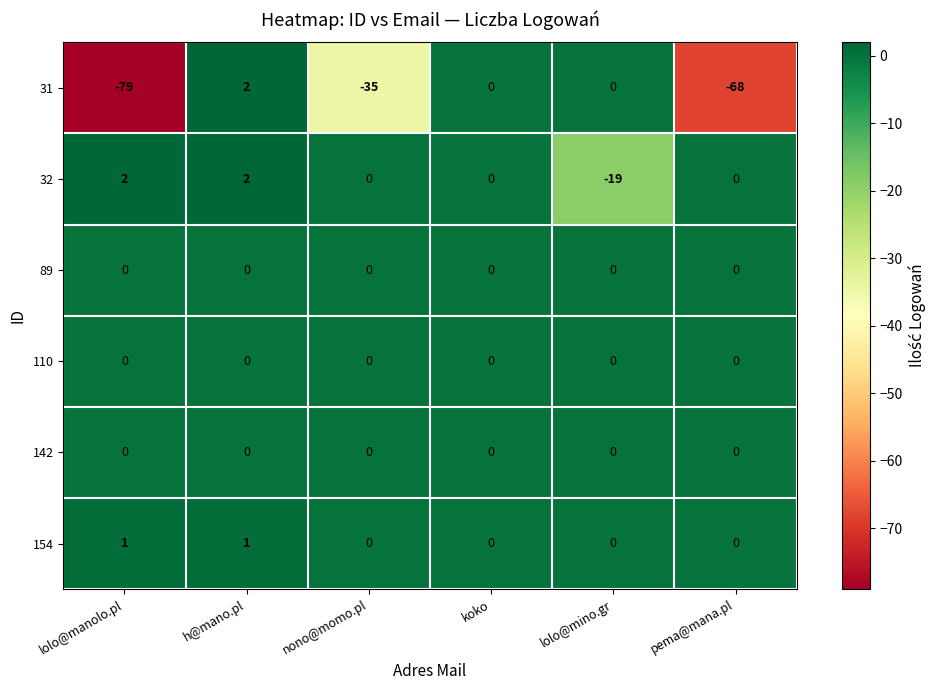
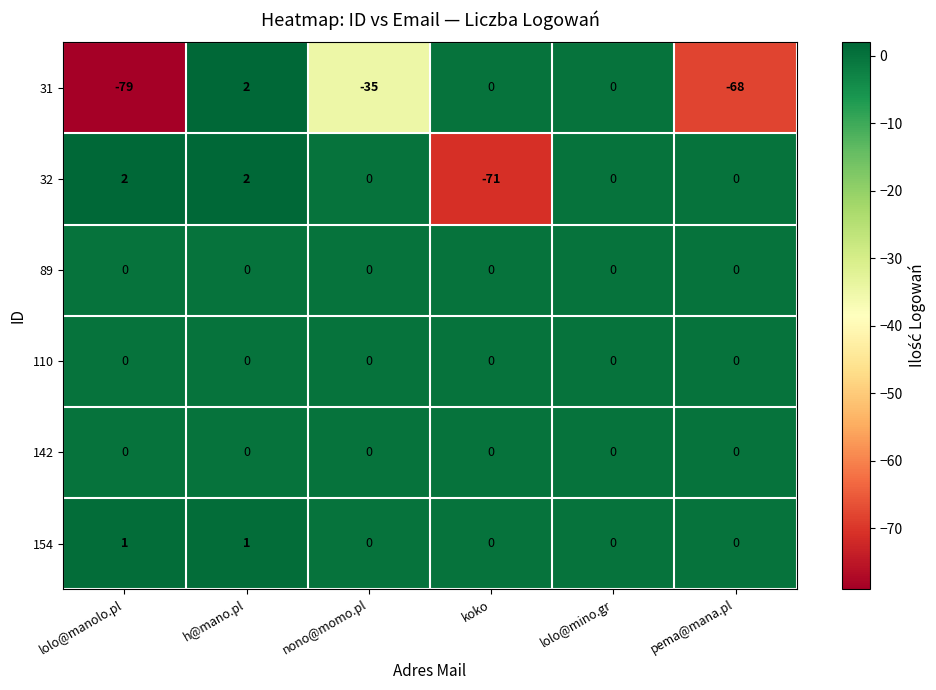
  {
    "31": {
      "lolo@manolo.pl": -79,
      "h@mano.pl": 2,
      "nono@momo.pl": -35,
      "koko": 0,
      "lolo@mino.gr": 0,
      "pema@mana.pl": -68
    },
    "32": {
      "lolo@manolo.pl": 2,
      "h@mano.pl": 2,
      "nono@momo.pl": 0,
-     "koko": 0,
-     "lolo@mino.gr": -19,
+     "koko": -71,
+     "lolo@mino.gr": 0,
      "pema@mana.pl": 0
    },
    "89": {
      "lolo@manolo.pl": 0,
      "h@mano.pl": 0,
      "nono@momo.pl": 0,
      "koko": 0,
      "lolo@mino.gr": 0,
      "pema@mana.pl": 0
    },
    "110": {
      "lolo@manolo.pl": 0,
      "h@mano.pl": 0,
      "nono@momo.pl": 0,
      "koko": 0,
      "lolo@mino.gr": 0,
      "pema@mana.pl": 0
    },
    "142": {
      "lolo@manolo.pl": 0,
      "h@mano.pl": 0,
      "nono@momo.pl": 0,
      "koko": 0,
      "lolo@mino.gr": 0,
      "pema@mana.pl": 0
    },
    "154": {
      "lolo@manolo.pl": 1,
      "h@mano.pl": 1,
      "nono@momo.pl": 0,
      "koko": 0,
      "lolo@mino.gr": 0,
      "pema@mana.pl": 0
    }
  }
